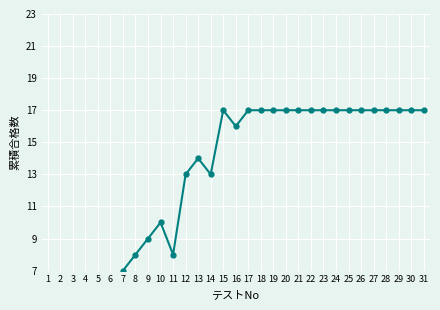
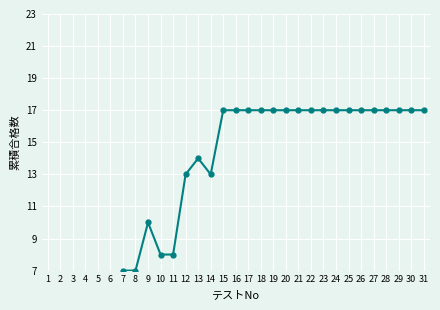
  {
    "7": 7,
-   "8": 8,
-   "9": 9,
-   "10": 10,
+   "8": 7,
+   "9": 10,
+   "10": 8,
    "11": 8,
    "12": 13,
    "13": 14,
    "14": 13,
    "15": 17,
-   "16": 16,
+   "16": 17,
    "17": 17,
    "18": 17,
    "19": 17,
    "20": 17,
    "21": 17,
    "22": 17,
    "23": 17,
    "24": 17,
    "25": 17,
    "26": 17,
    "27": 17,
    "28": 17,
    "29": 17,
    "30": 17,
    "31": 17
  }
